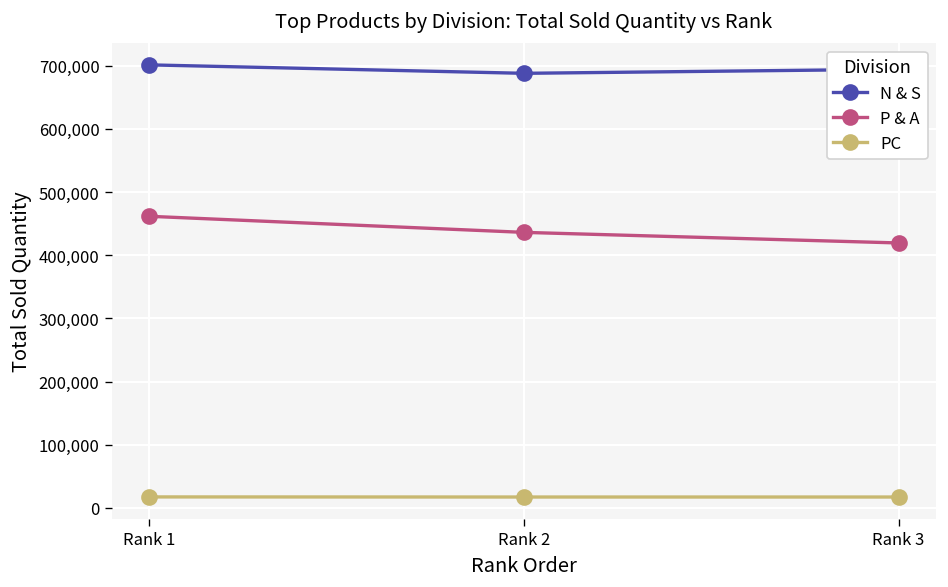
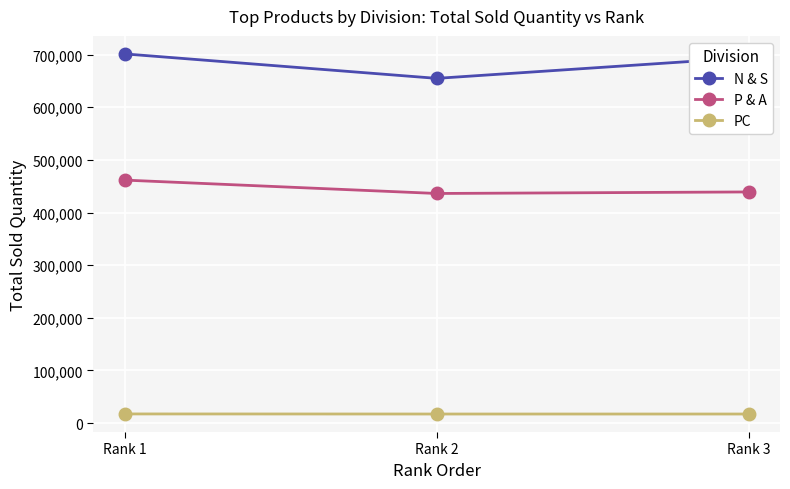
  {
    "N & S": {
      "Rank 1": "700,000",
-     "Rank 2": "690,000"
+     "Rank 2": "650,000"
    },
    "P & A": {
      "Rank 1": "460,000",
      "Rank 2": "440,000",
-     "Rank 3": "420,000"
+     "Rank 3": "440,000"
    },
    "PC": {
      "Rank 1": "20,000",
      "Rank 2": "20,000",
      "Rank 3": "20,000"
    }
  }
